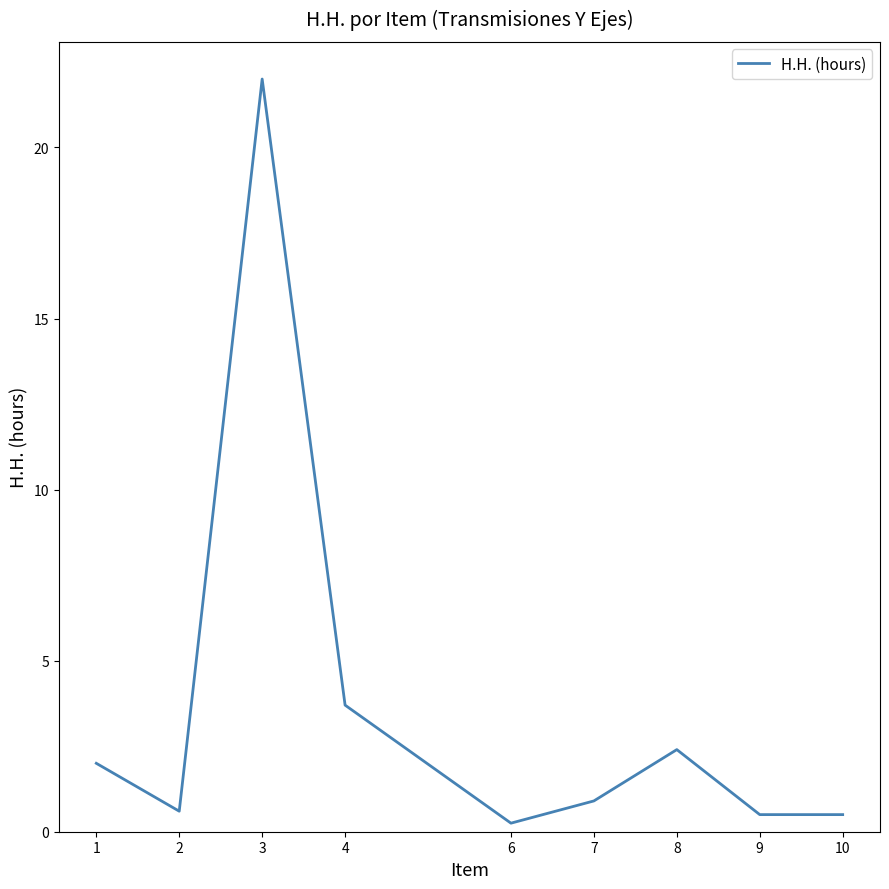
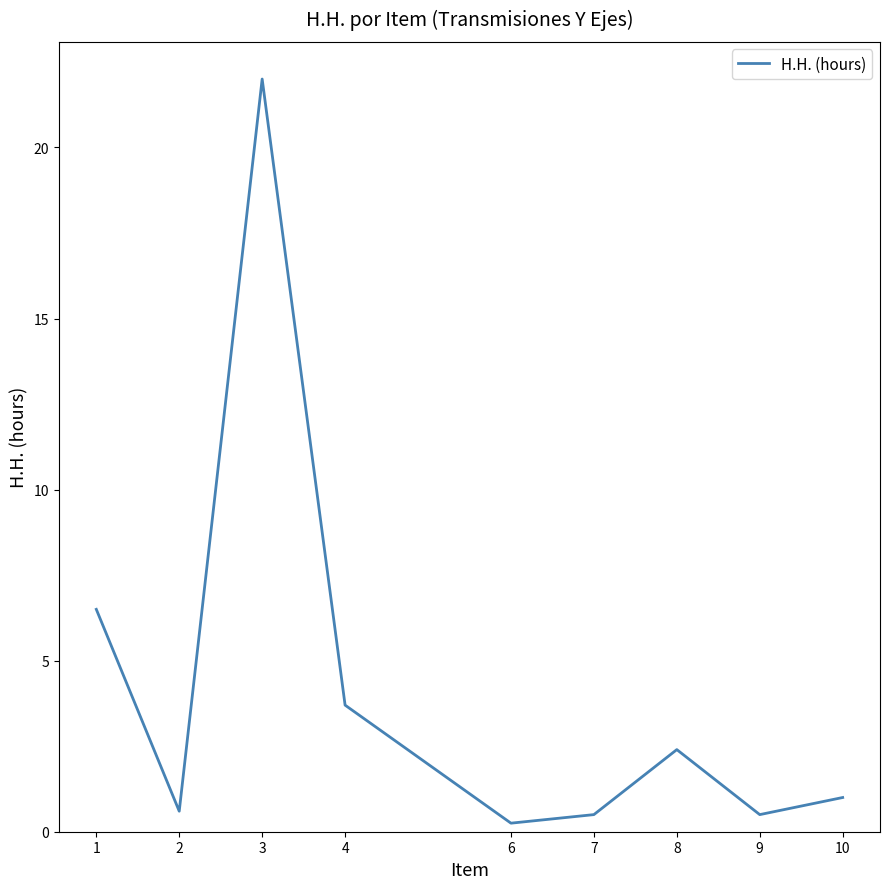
  {
-   "1": 2.0,
+   "1": 6.5,
    "2": 0.6,
    "3": 22.0,
    "4": 3.7,
    "6": 0.3,
-   "7": 0.9,
+   "7": 0.5,
    "8": 2.4,
    "9": 0.5,
-   "10": 0.5
+   "10": 1.0
  }
